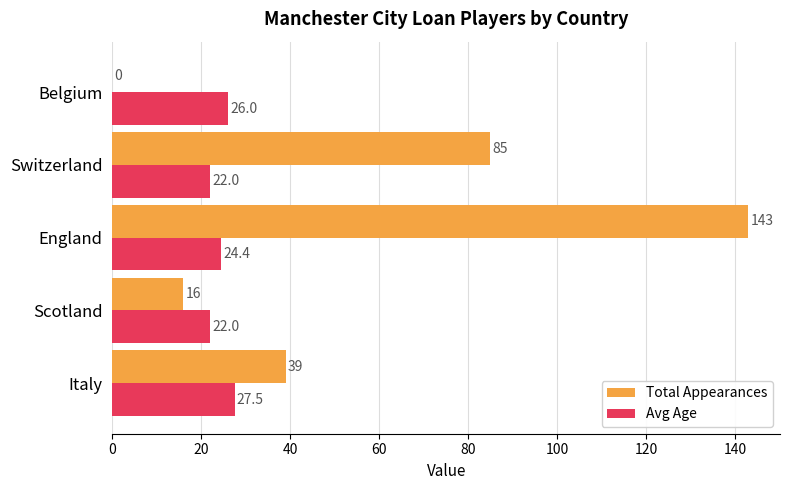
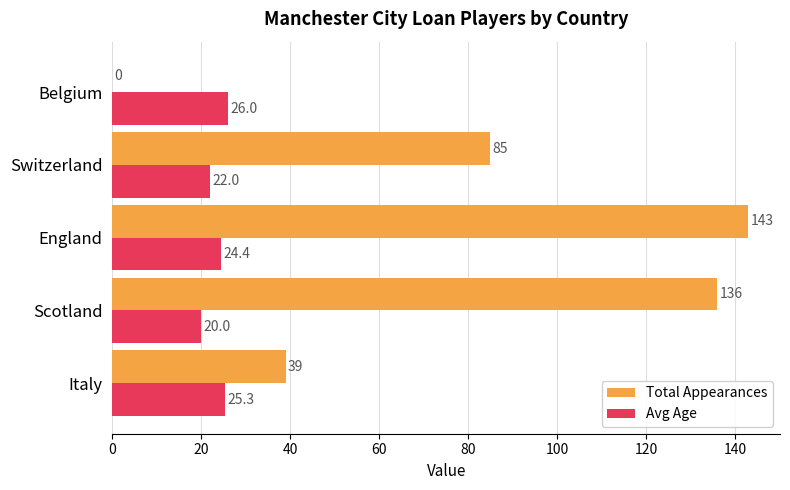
  {
    "Total Appearances": {
      "Belgium": 0,
      "Switzerland": 85,
      "England": 143,
-     "Scotland": 16,
+     "Scotland": 136,
      "Italy": 39
    },
    "Avg Age": {
      "Belgium": 26.0,
      "Switzerland": 22.0,
      "England": 24.4,
-     "Scotland": 22.0,
-     "Italy": 27.5
+     "Scotland": 20.0,
+     "Italy": 25.3
    }
  }
